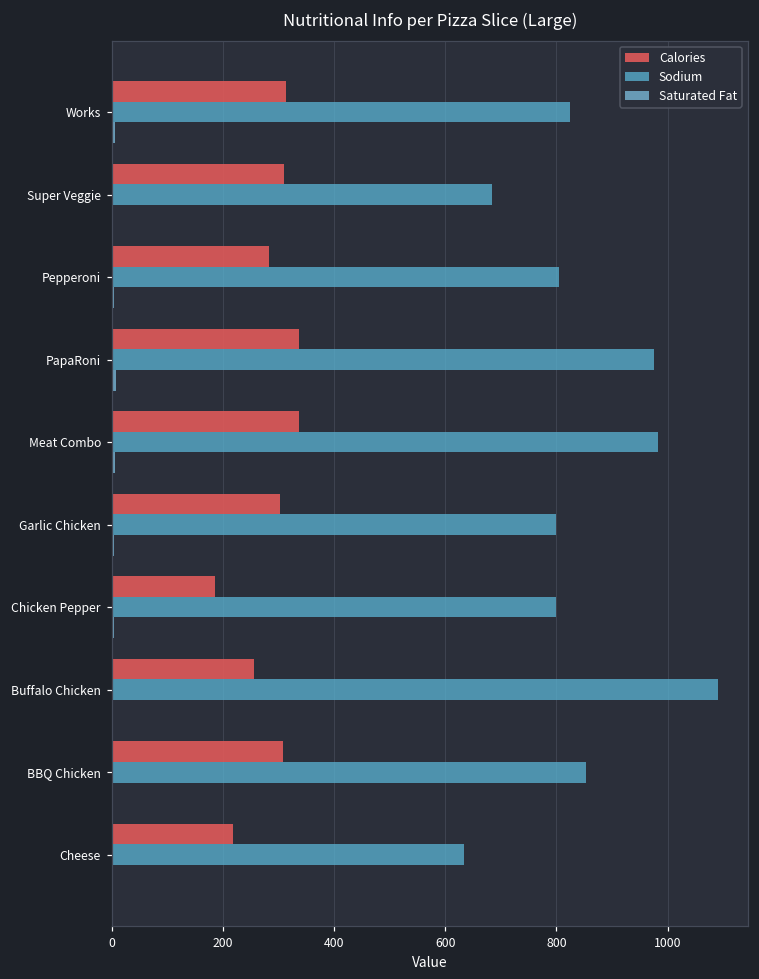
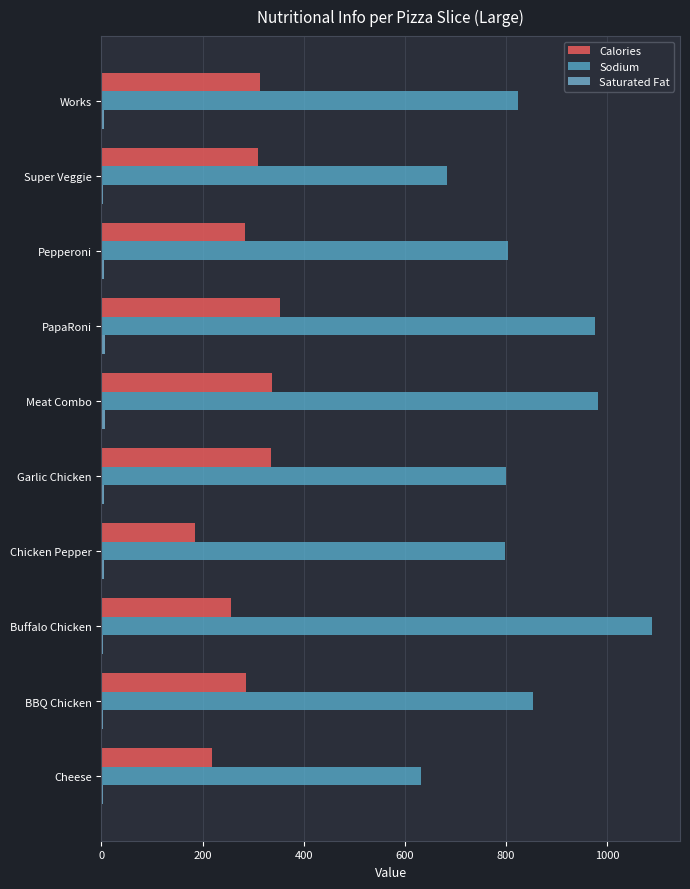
  {
    "Calories": {
      "Works": 310,
      "Super Veggie": 310,
      "Pepperoni": 280,
-     "PapaRoni": 340,
+     "PapaRoni": 350,
      "Meat Combo": 340,
-     "Garlic Chicken": 300,
+     "Garlic Chicken": 340,
      "Chicken Pepper": 190,
      "Buffalo Chicken": 260,
-     "BBQ Chicken": 310,
+     "BBQ Chicken": 290,
      "Cheese": 220
    }
  }
